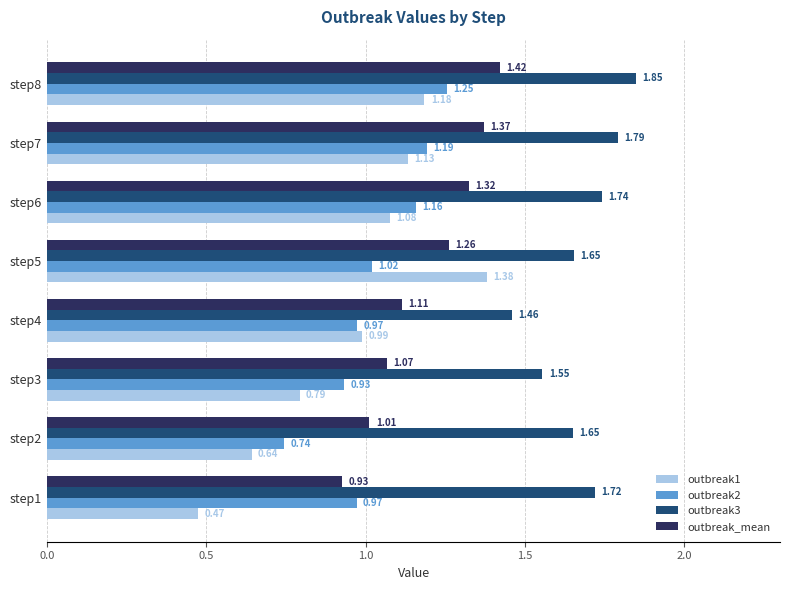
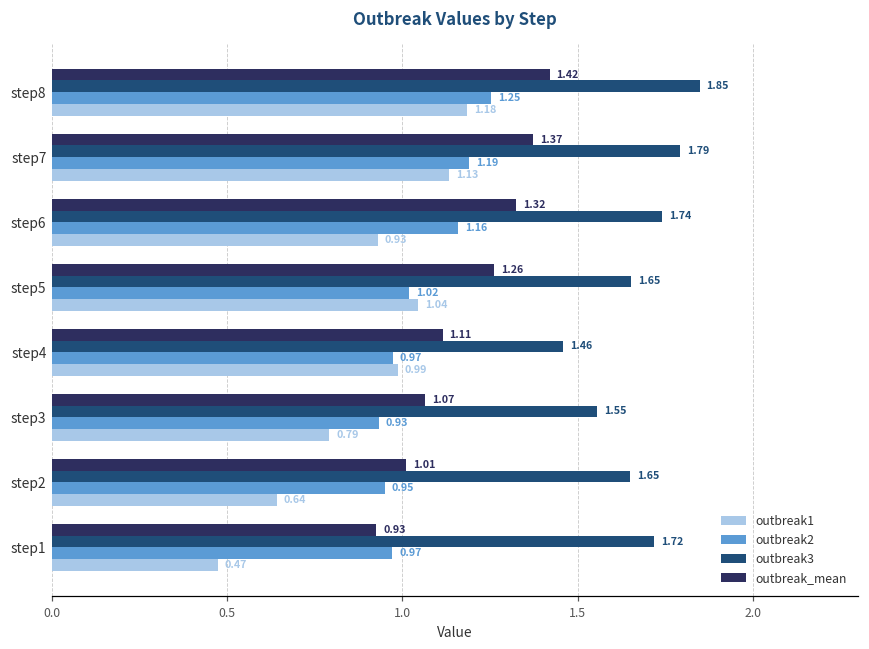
  {
    "outbreak1": {
      "step8": 1.18,
      "step7": 1.13,
-     "step6": 1.08,
-     "step5": 1.38,
+     "step6": 0.93,
+     "step5": 1.04,
      "step4": 0.99,
      "step3": 0.79,
      "step2": 0.64,
      "step1": 0.47
    },
    "outbreak2": {
      "step8": 1.25,
      "step7": 1.19,
      "step6": 1.16,
      "step5": 1.02,
      "step4": 0.97,
      "step3": 0.93,
-     "step2": 0.74,
+     "step2": 0.95,
      "step1": 0.97
    }
  }
